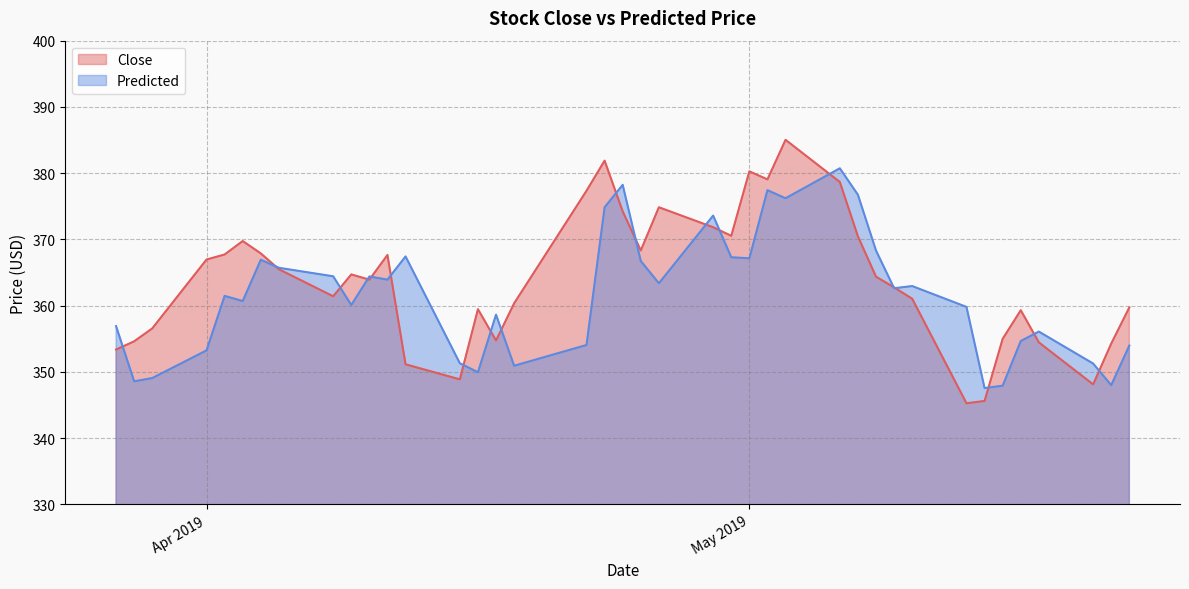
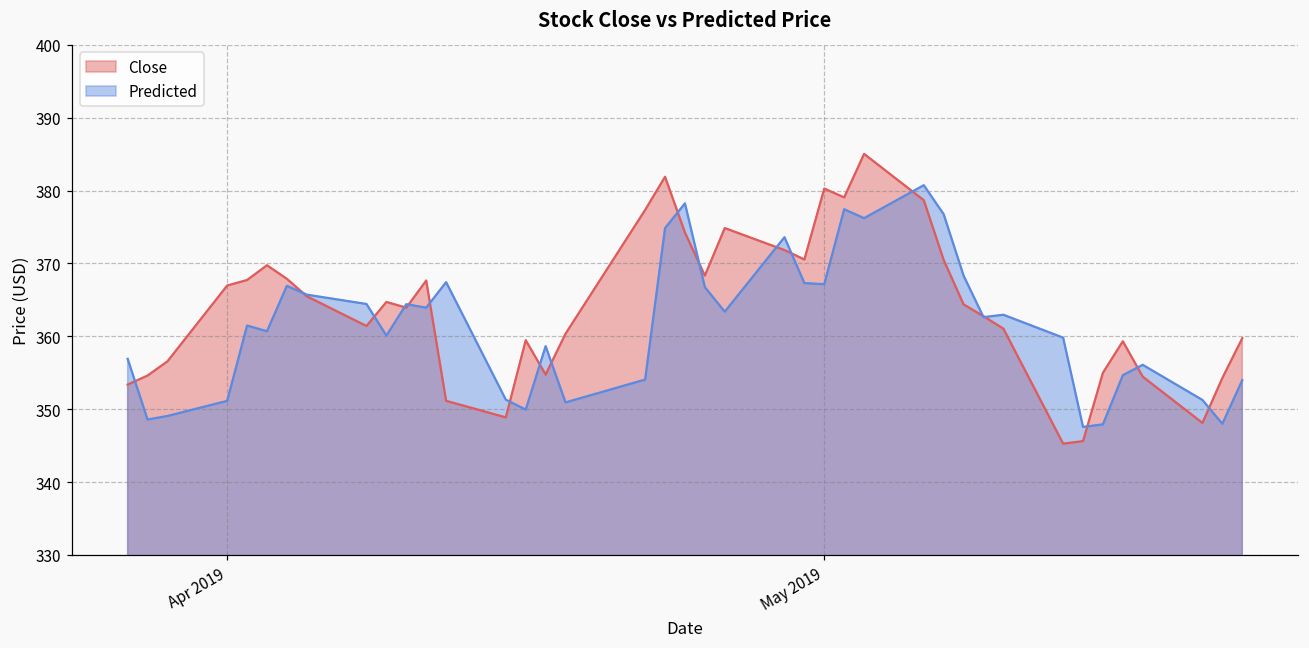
  {
    "Close": {
      "Apr 2019": 367,
      "May 2019": 380
    },
    "Predicted": {
-     "Apr 2019": 353,
+     "Apr 2019": 351,
      "May 2019": 367
    }
  }
